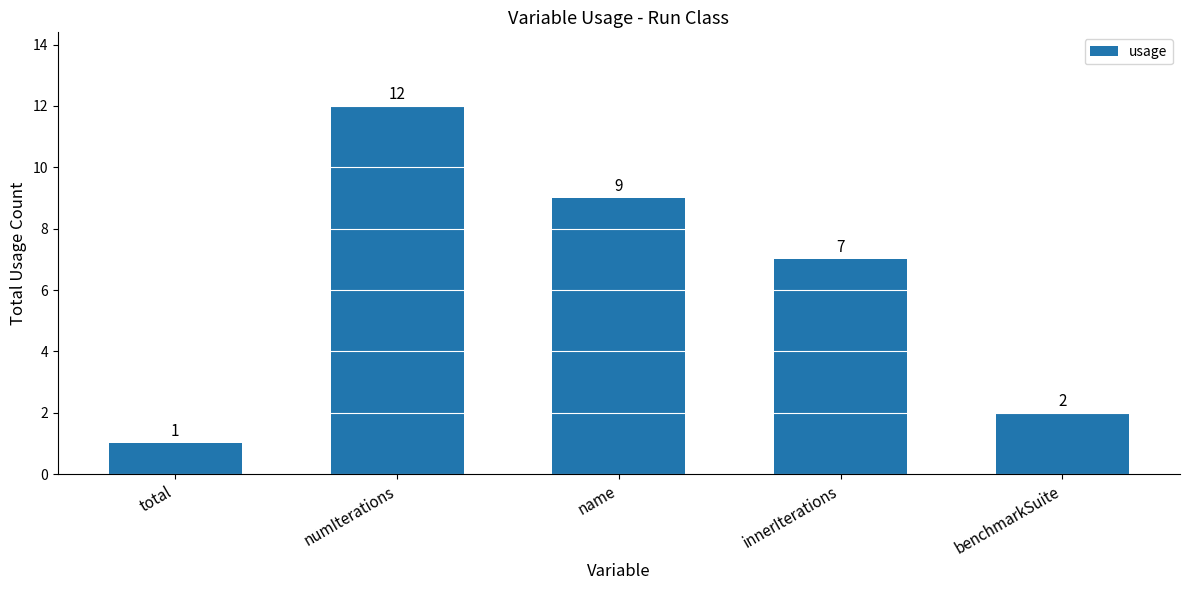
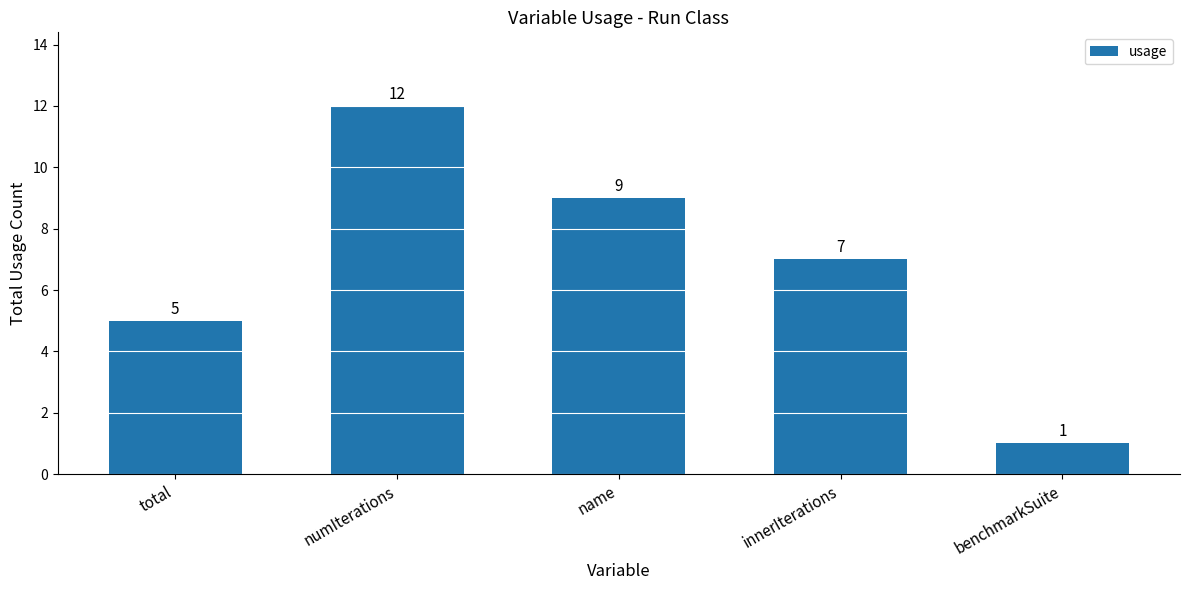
  {
-   "total": 1,
+   "total": 5,
    "numIterations": 12,
    "name": 9,
    "innerIterations": 7,
-   "benchmarkSuite": 2
+   "benchmarkSuite": 1
  }
